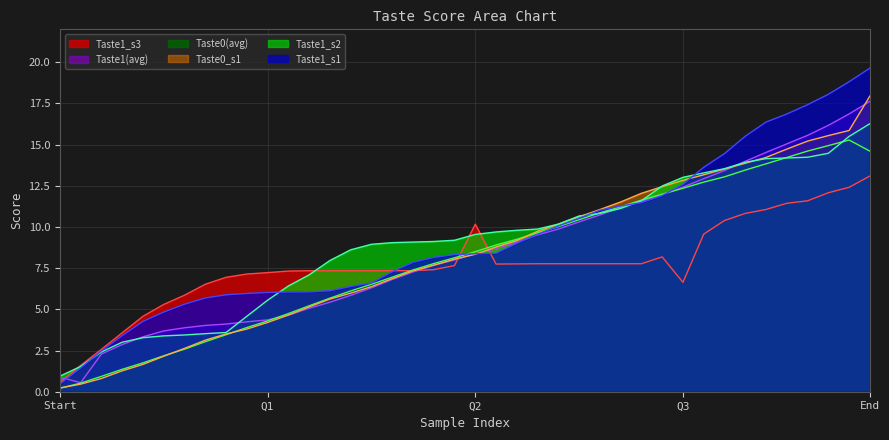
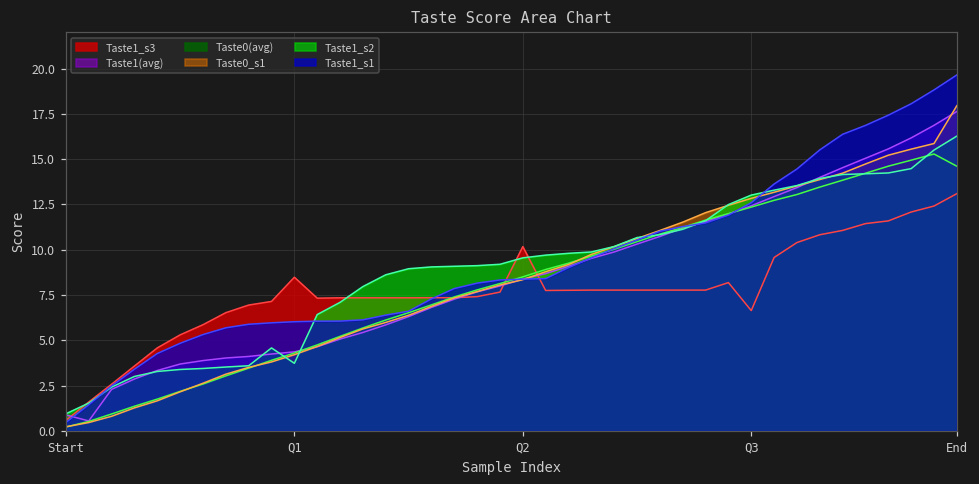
  {
    "Taste1_s3": {
-     "Q1": 7.2,
+     "Q1": 8.5,
      "Q2": 10.2,
      "Q3": 6.6,
      "End": 13.1
    },
    "Taste1(avg)": {
      "End": 17.6
    },
    "Taste0(avg)": {
      "End": 14.6
    },
    "Taste0_s1": {
      "Q3": 12.8,
      "End": 17.9
    },
    "Taste1_s2": {
-     "Q1": 5.6,
+     "Q1": 3.7,
      "Q2": 9.6,
      "Q3": 13.0,
      "End": 16.3
    },
    "Taste1_s1": {
      "Q1": 6.0,
      "Q3": 12.6,
      "End": 19.6
    }
  }
